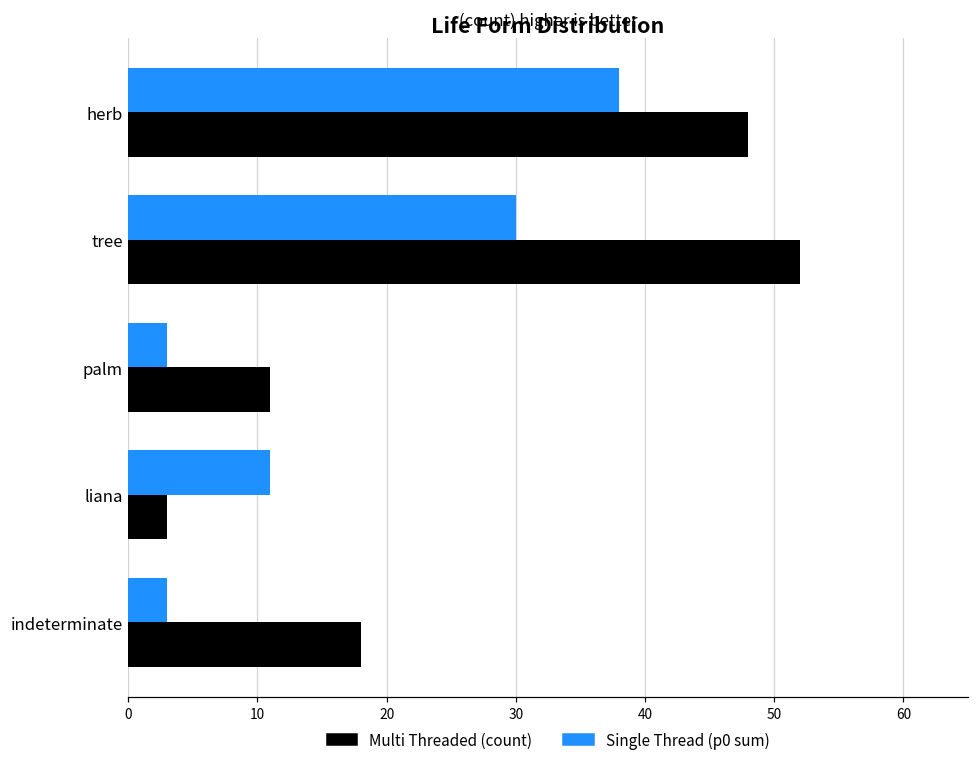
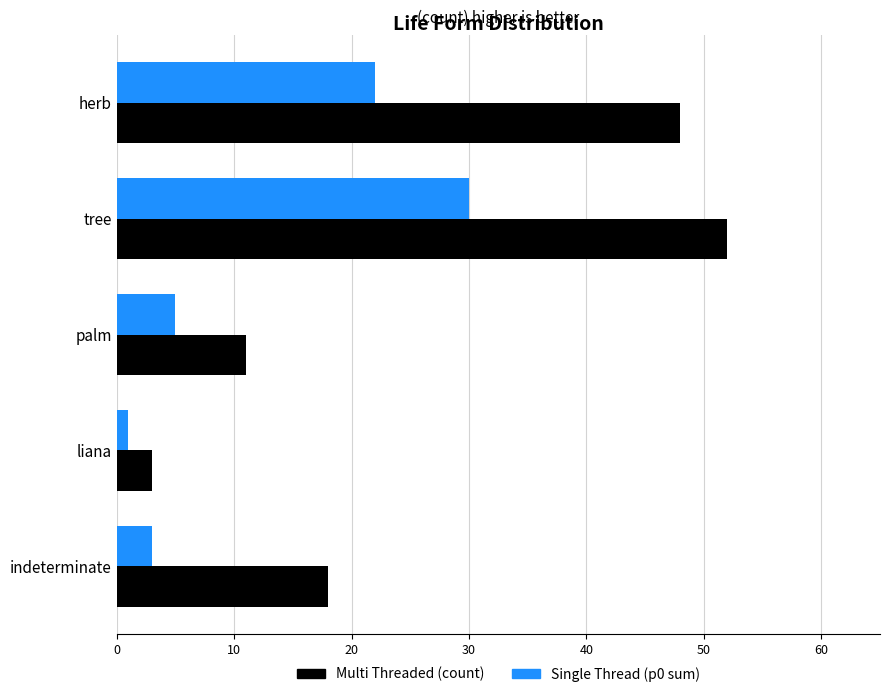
  {
    "Multi Threaded (count)": {
      "herb": 48,
      "tree": 52,
      "palm": 11,
      "liana": 3,
      "indeterminate": 18
    },
    "Single Thread (p0 sum)": {
-     "herb": 38,
+     "herb": 22,
      "tree": 30,
-     "palm": 3,
-     "liana": 11,
+     "palm": 5,
+     "liana": 1,
      "indeterminate": 3
    }
  }
